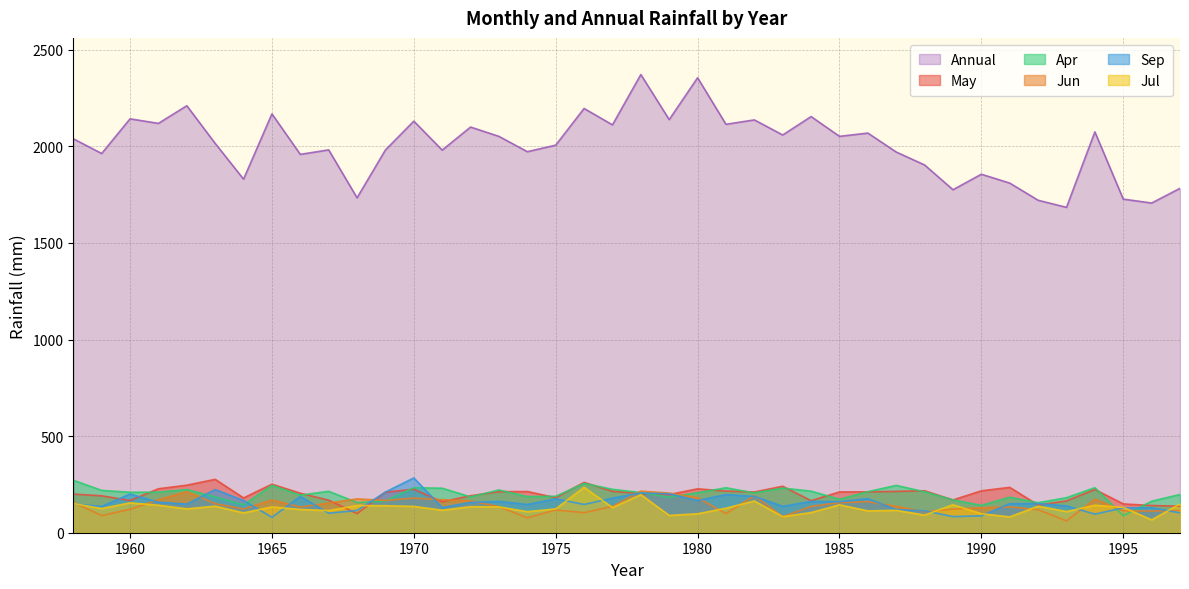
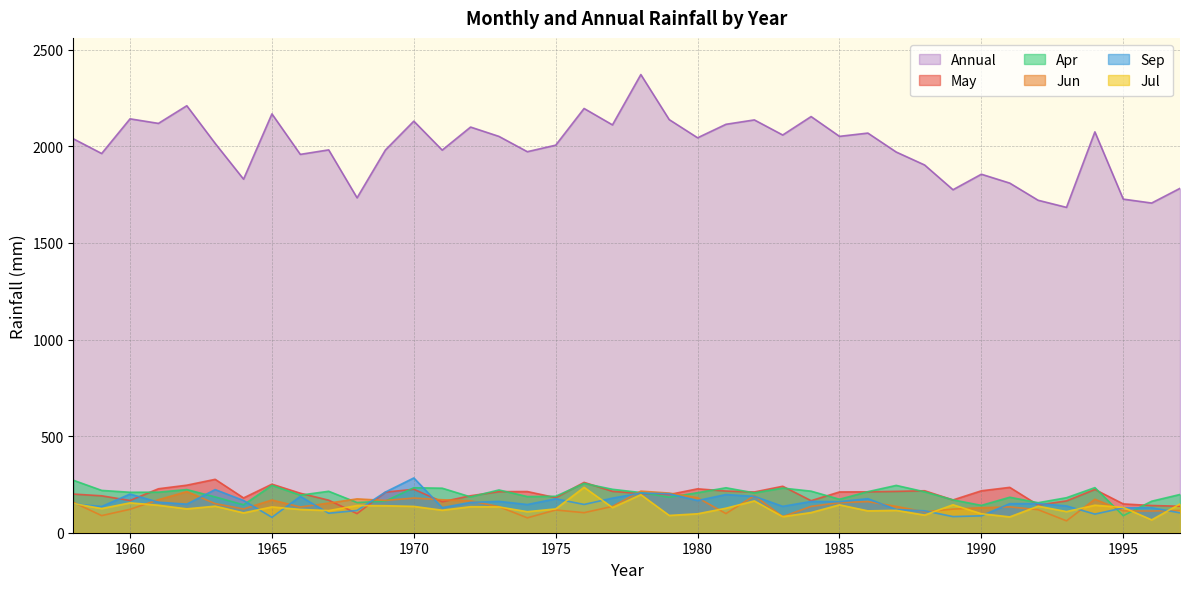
  {
    "Annual": {
      "1960": 2140,
      "1965": 2170,
      "1970": 2130,
      "1975": 2010,
-     "1980": 2360,
+     "1980": 2040,
      "1985": 2050,
      "1990": 1860,
      "1995": 1730
    },
    "Apr": {
      "1980": 210,
      "1995": 90
    },
    "Sep": {
      "1965": 80,
      "1970": 280,
      "1980": 170
    },
    "Jul": {
      "1965": 130,
      "1970": 140,
      "1980": 100
    }
  }
